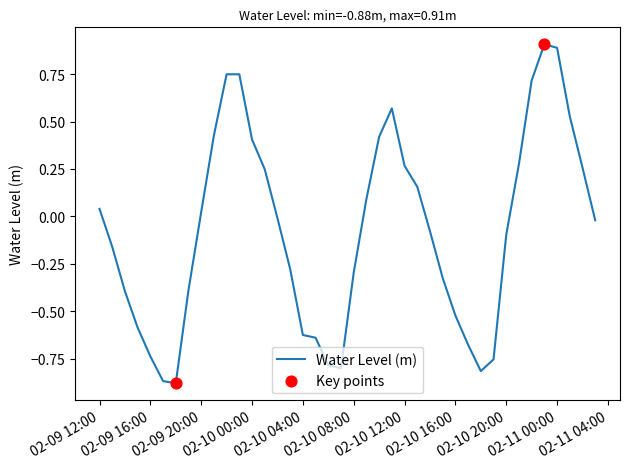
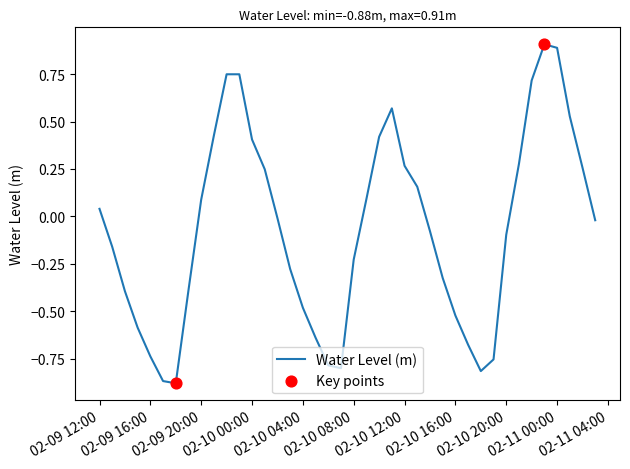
  {
    "Water Level (m)": {
      "02-09 12:00": 0.04,
      "02-09 16:00": -0.74,
-     "02-09 20:00": 0.02,
+     "02-09 20:00": 0.09,
      "02-10 00:00": 0.41,
-     "02-10 04:00": -0.63,
-     "02-10 08:00": -0.30,
+     "02-10 04:00": -0.48,
+     "02-10 08:00": -0.23,
      "02-10 12:00": 0.27,
      "02-10 16:00": -0.52,
      "02-10 20:00": -0.10,
      "02-11 00:00": 0.89
    }
  }
